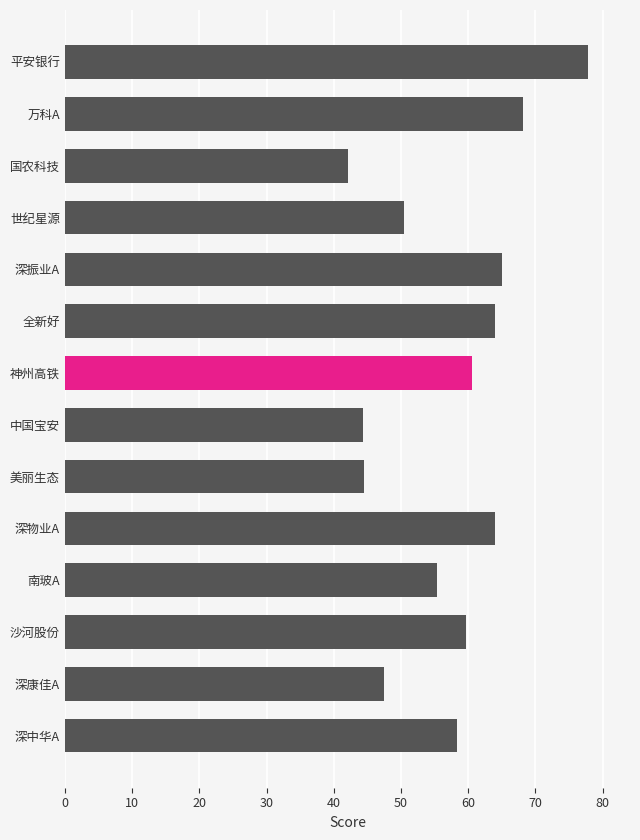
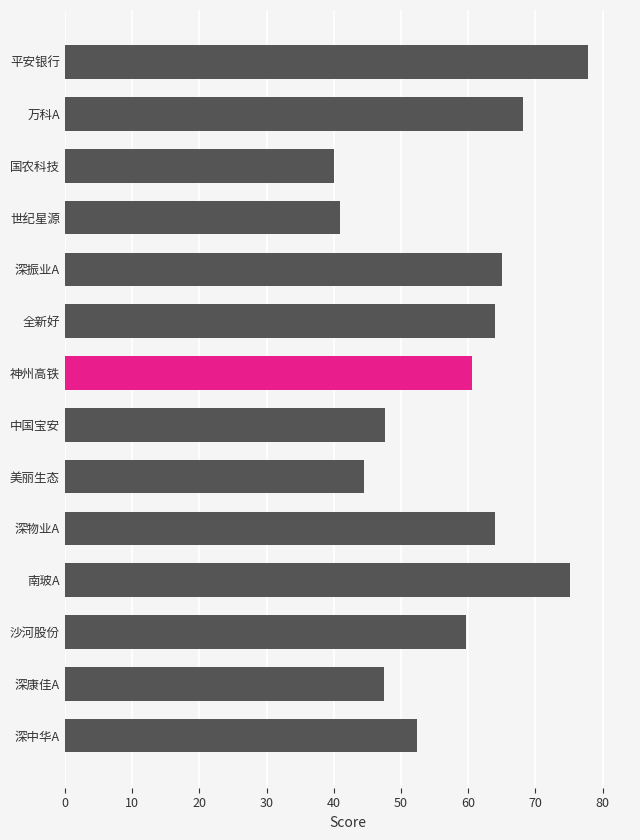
  {
    "平安银行": 78,
    "万科A": 68,
-   "国农科技": 42,
-   "世纪星源": 50,
+   "国农科技": 40,
+   "世纪星源": 41,
    "深振业A": 65,
    "全新好": 64,
    "神州高铁": 61,
-   "中国宝安": 44,
+   "中国宝安": 48,
    "美丽生态": 45,
    "深物业A": 64,
-   "南玻A": 55,
+   "南玻A": 75,
    "沙河股份": 60,
    "深康佳A": 48,
-   "深中华A": 58
+   "深中华A": 52
  }
